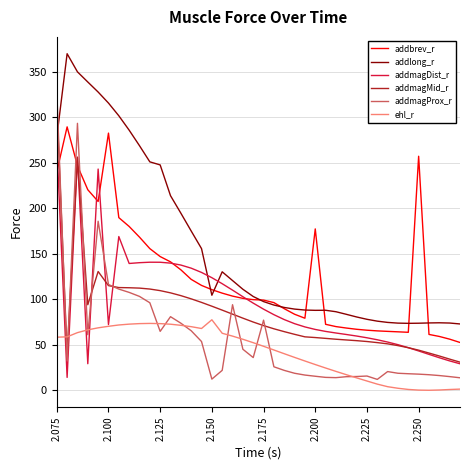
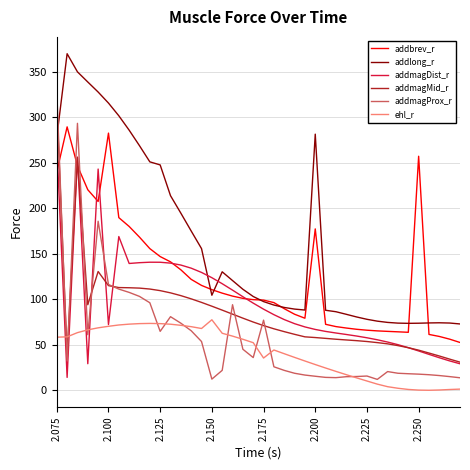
  {
    "addbrev_r": {
      "2.075": 240,
      "2.100": 280,
      "2.125": 150,
      "2.150": 110,
      "2.200": 180,
      "2.225": 70,
      "2.250": 260
    },
    "addlong_r": {
      "2.075": 280,
      "2.100": 320,
      "2.125": 250,
      "2.150": 100,
-     "2.200": 90,
+     "2.200": 280,
      "2.225": 80,
      "2.250": 70
    },
    "addmagProx_r": {
      "2.075": 330,
      "2.125": 60,
      "2.150": 10,
      "2.175": 80,
      "2.200": 20,
      "2.225": 20,
      "2.250": 20
    },
    "ehl_r": {
      "2.075": 60,
      "2.125": 70,
      "2.150": 80,
-     "2.175": 50,
+     "2.175": 40,
      "2.200": 30,
      "2.225": 10,
      "2.250": 0
    }
  }
